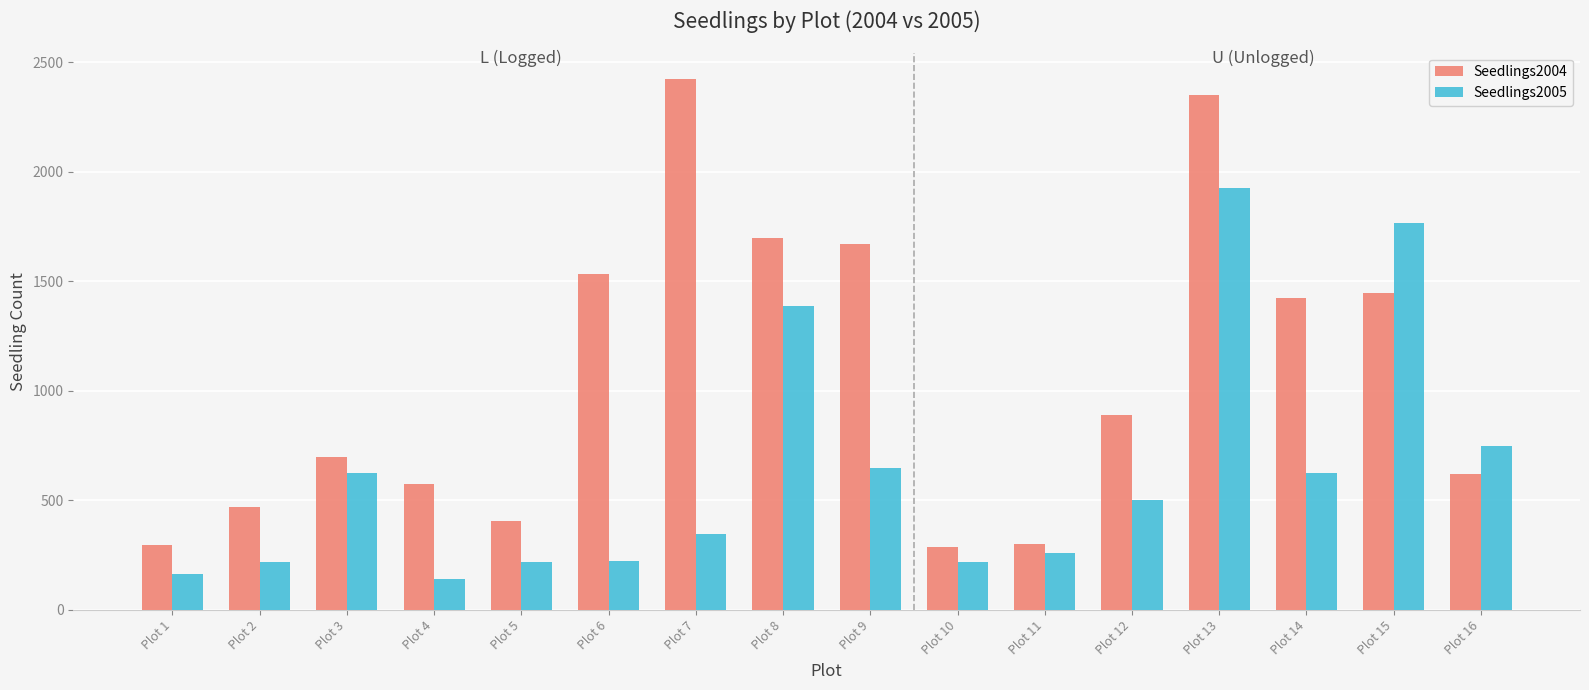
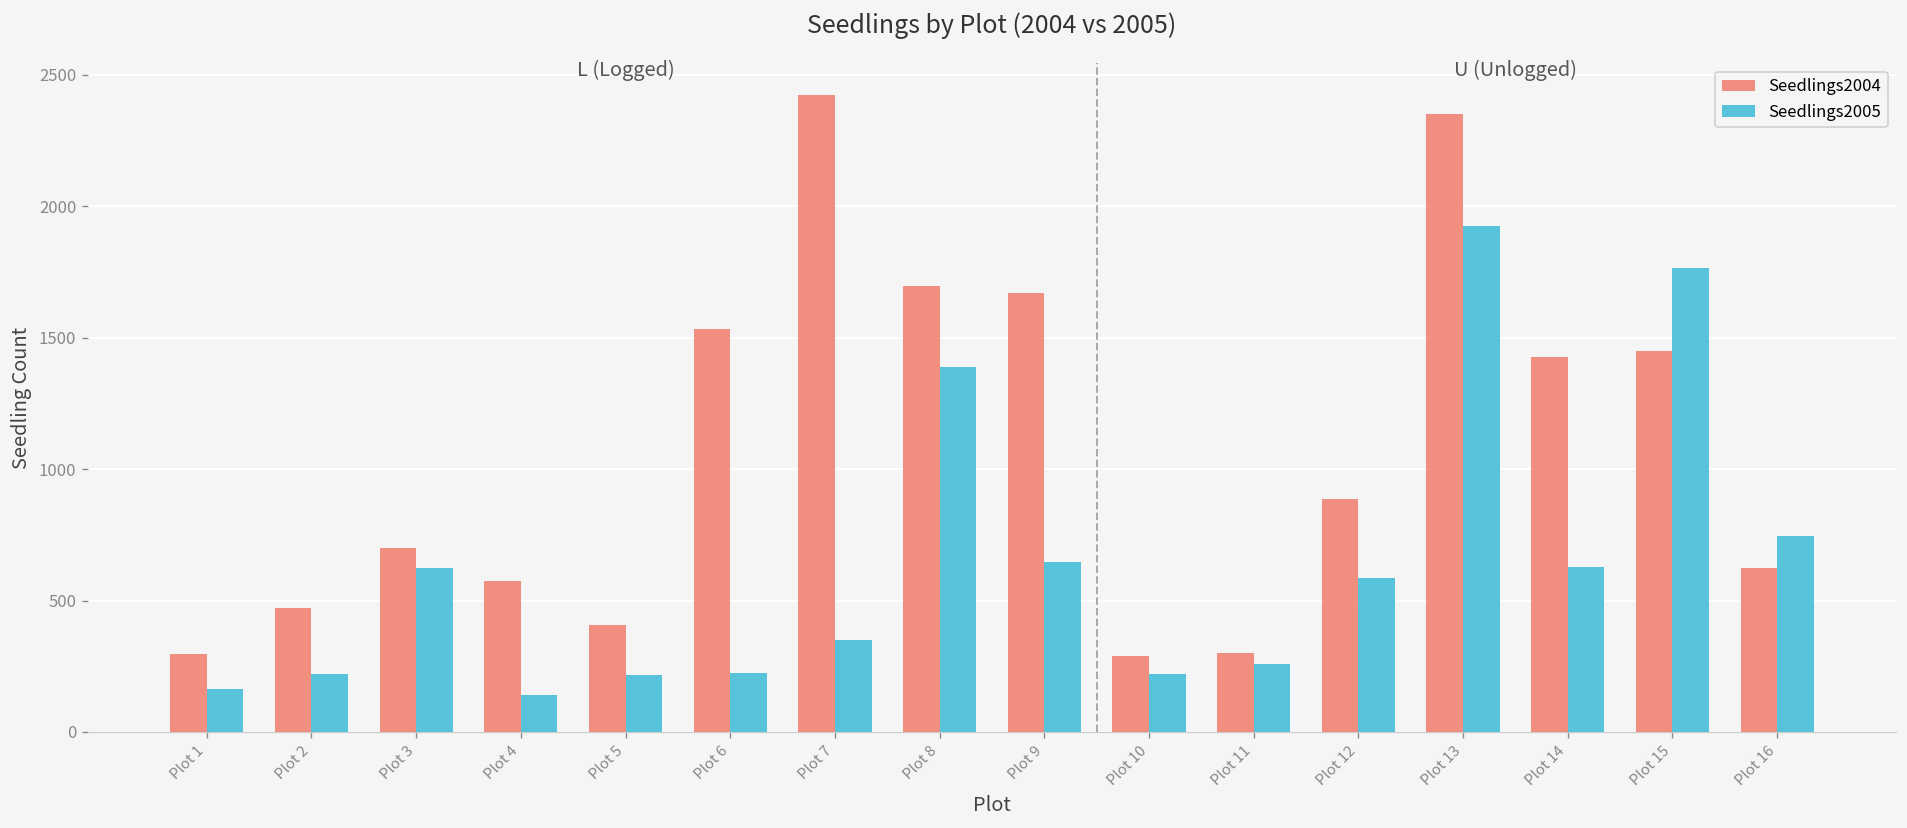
  {
    "Seedlings2004": {
      "Plot 1": 300,
      "Plot 2": 470,
      "Plot 3": 700,
      "Plot 4": 580,
      "Plot 5": 410,
      "Plot 6": 1530,
      "Plot 7": 2420,
      "Plot 8": 1700,
      "Plot 9": 1670,
      "Plot 10": 290,
      "Plot 11": 300,
      "Plot 12": 890,
      "Plot 13": 2350,
      "Plot 14": 1430,
      "Plot 15": 1450,
      "Plot 16": 620
    },
    "Seedlings2005": {
      "Plot 1": 160,
      "Plot 2": 220,
      "Plot 3": 620,
      "Plot 4": 140,
      "Plot 5": 220,
      "Plot 6": 220,
      "Plot 7": 350,
      "Plot 8": 1390,
      "Plot 9": 650,
      "Plot 10": 220,
      "Plot 11": 260,
-     "Plot 12": 500,
+     "Plot 12": 580,
      "Plot 13": 1920,
      "Plot 14": 630,
      "Plot 15": 1770,
      "Plot 16": 750
    }
  }
